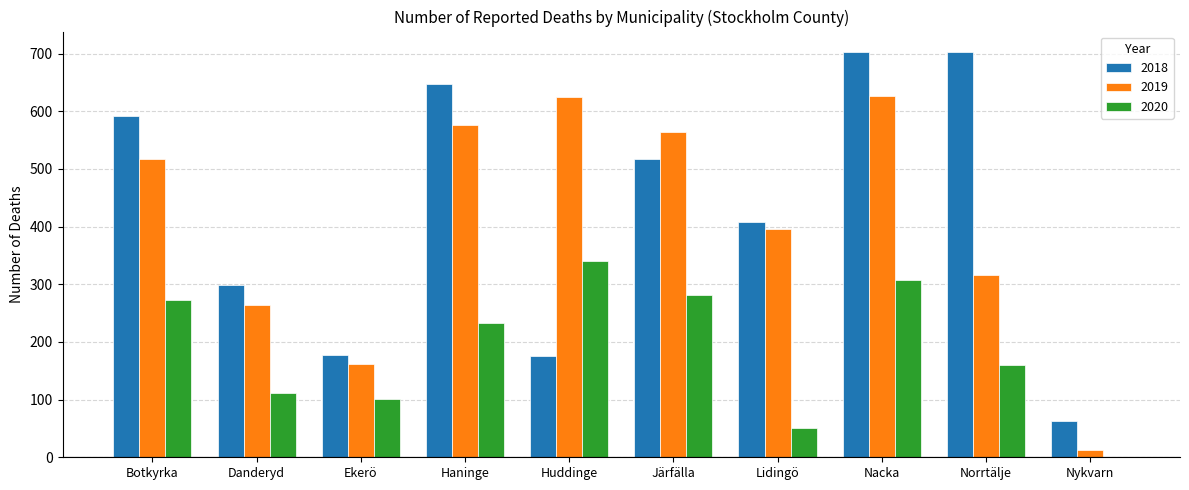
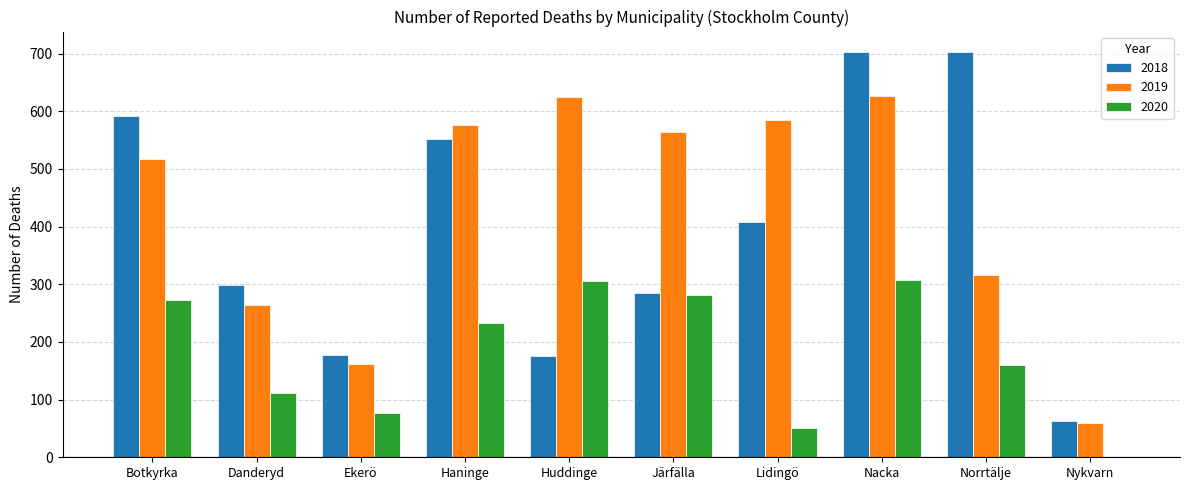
  {
    "2018": {
      "Botkyrka": 590,
      "Danderyd": 300,
      "Ekerö": 180,
-     "Haninge": 650,
+     "Haninge": 550,
      "Huddinge": 180,
-     "Järfälla": 520,
+     "Järfälla": 290,
      "Lidingö": 410,
      "Nacka": 700,
      "Norrtälje": 700,
      "Nykvarn": 60
    },
    "2019": {
      "Botkyrka": 520,
      "Danderyd": 260,
      "Ekerö": 160,
      "Haninge": 580,
      "Huddinge": 620,
      "Järfälla": 560,
-     "Lidingö": 400,
+     "Lidingö": 590,
      "Nacka": 630,
      "Norrtälje": 320,
-     "Nykvarn": 10
+     "Nykvarn": 60
    },
    "2020": {
      "Botkyrka": 270,
      "Danderyd": 110,
-     "Ekerö": 100,
+     "Ekerö": 80,
      "Haninge": 230,
-     "Huddinge": 340,
+     "Huddinge": 310,
      "Järfälla": 280,
      "Lidingö": 50,
      "Nacka": 310,
      "Norrtälje": 160,
      "Nykvarn": 0
    }
  }
